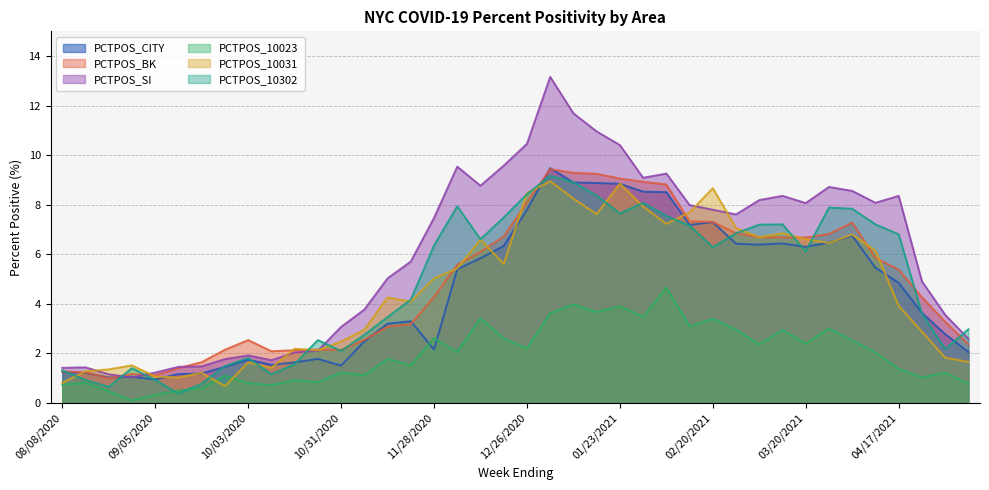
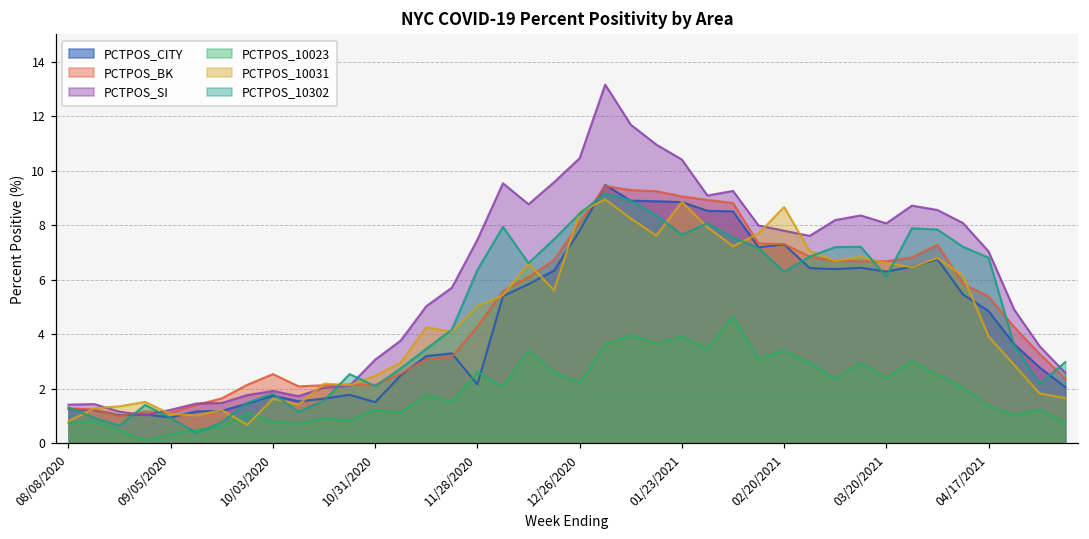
  {
    "PCTPOS_CITY": {
      "10/31/2020": 1.5,
      "11/28/2020": 2.2,
      "12/26/2020": 7.8,
      "03/20/2021": 6.3,
      "04/17/2021": 4.9
    },
    "PCTPOS_SI": {
      "09/05/2020": 1.2,
      "10/31/2020": 3.1,
      "11/28/2020": 7.5,
      "12/26/2020": 10.5,
      "01/23/2021": 10.4,
      "02/20/2021": 7.8,
      "03/20/2021": 8.1,
-     "04/17/2021": 8.4
+     "04/17/2021": 7.0
    }
  }
